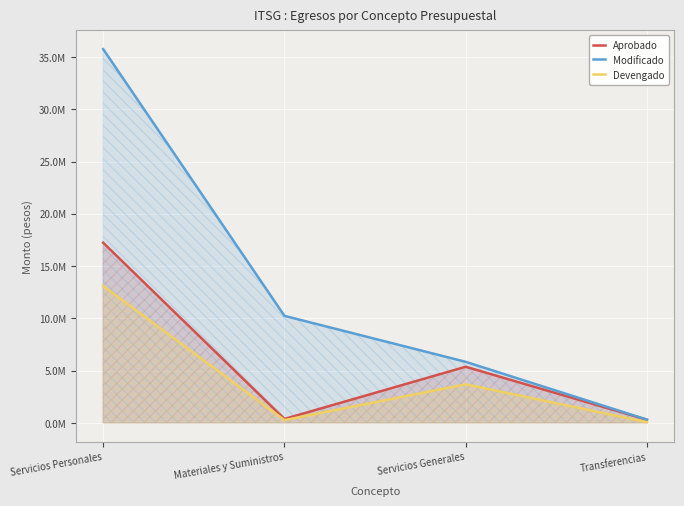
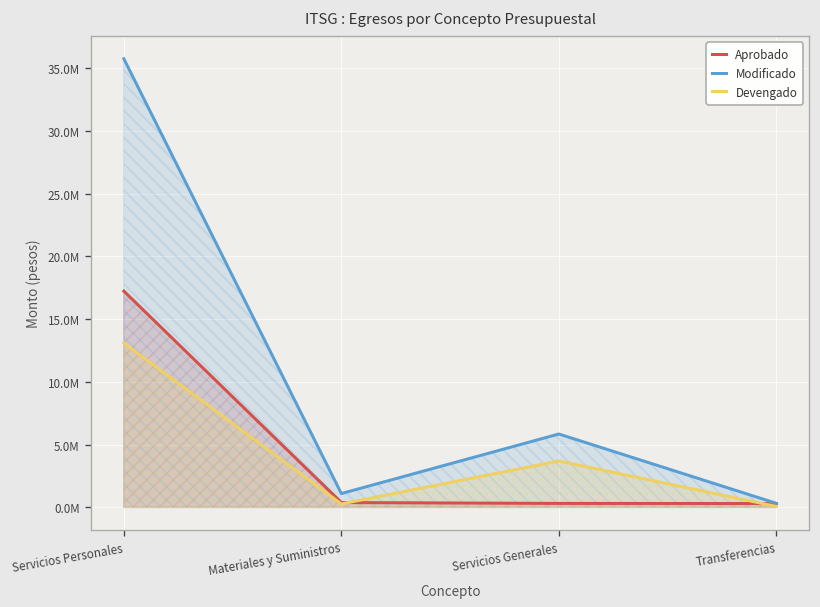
  {
    "Aprobado": {
      "Servicios Personales": 17200000,
-     "Servicios Generales": 5400000
+     "Servicios Generales": 300000
    },
    "Modificado": {
      "Servicios Personales": 35700000,
-     "Materiales y Suministros": 10200000,
+     "Materiales y Suministros": 1100000,
      "Servicios Generales": 5800000
    },
    "Devengado": {
      "Servicios Personales": 13100000,
      "Servicios Generales": 3700000
    }
  }
